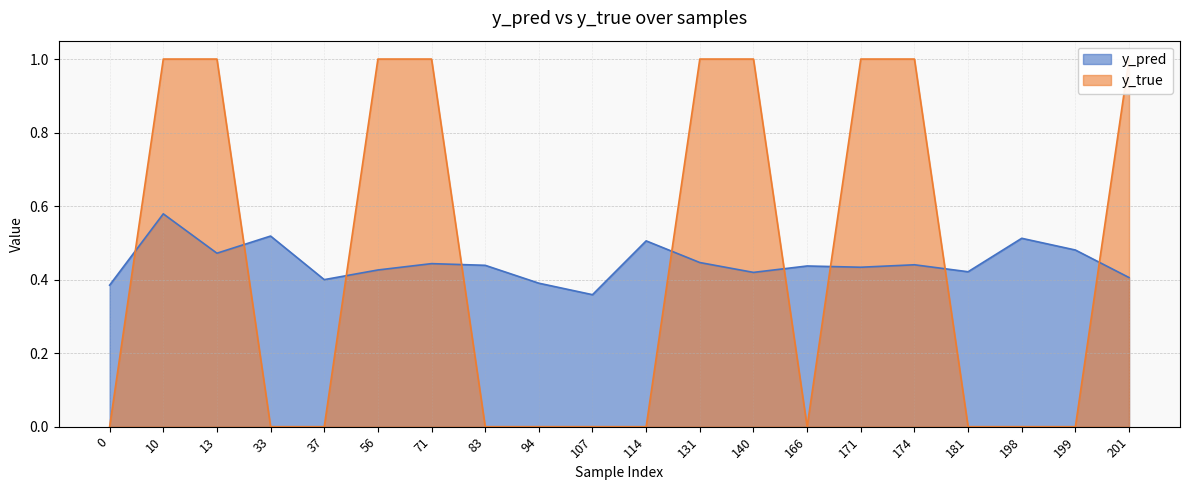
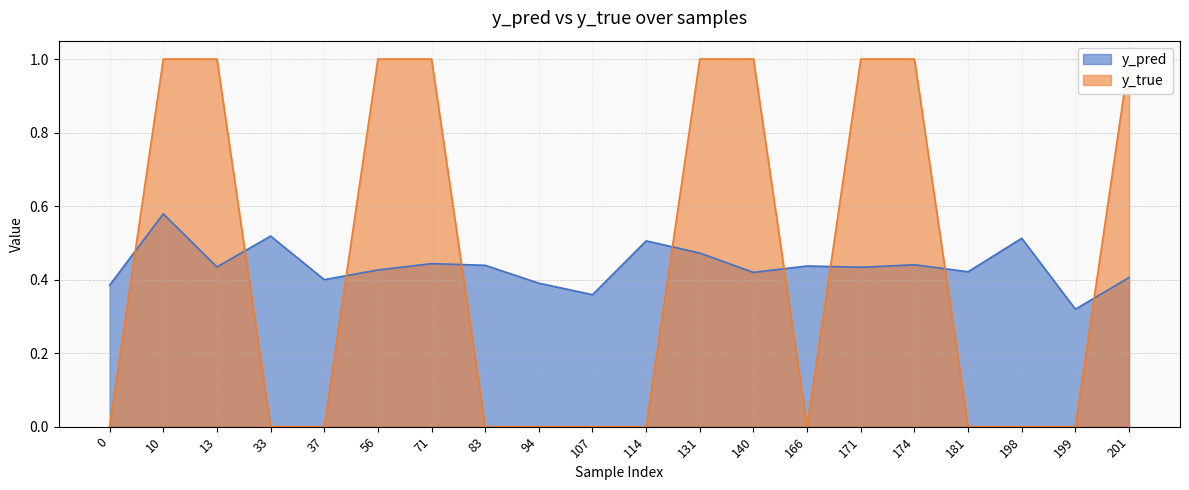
  {
    "y_pred": {
      "0": 0.38,
      "10": 0.58,
-     "13": 0.47,
+     "13": 0.43,
      "33": 0.52,
      "37": 0.40,
      "56": 0.43,
      "71": 0.44,
      "83": 0.44,
      "94": 0.39,
      "107": 0.36,
      "114": 0.51,
-     "131": 0.45,
+     "131": 0.47,
      "140": 0.42,
      "166": 0.44,
      "171": 0.43,
      "174": 0.44,
      "181": 0.42,
      "198": 0.51,
-     "199": 0.48,
+     "199": 0.32,
      "201": 0.41
    },
    "y_true": {
      "0": 0.00,
      "10": 1.00,
      "13": 1.00,
      "33": 0.00,
      "37": 0.00,
      "56": 1.00,
      "71": 1.00,
      "83": 0.00,
      "94": 0.00,
      "107": 0.00,
      "114": 0.00,
      "131": 1.00,
      "140": 1.00,
      "166": 0.00,
      "171": 1.00,
      "174": 1.00,
      "181": 0.00,
      "198": 0.00,
      "199": 0.00
    }
  }
